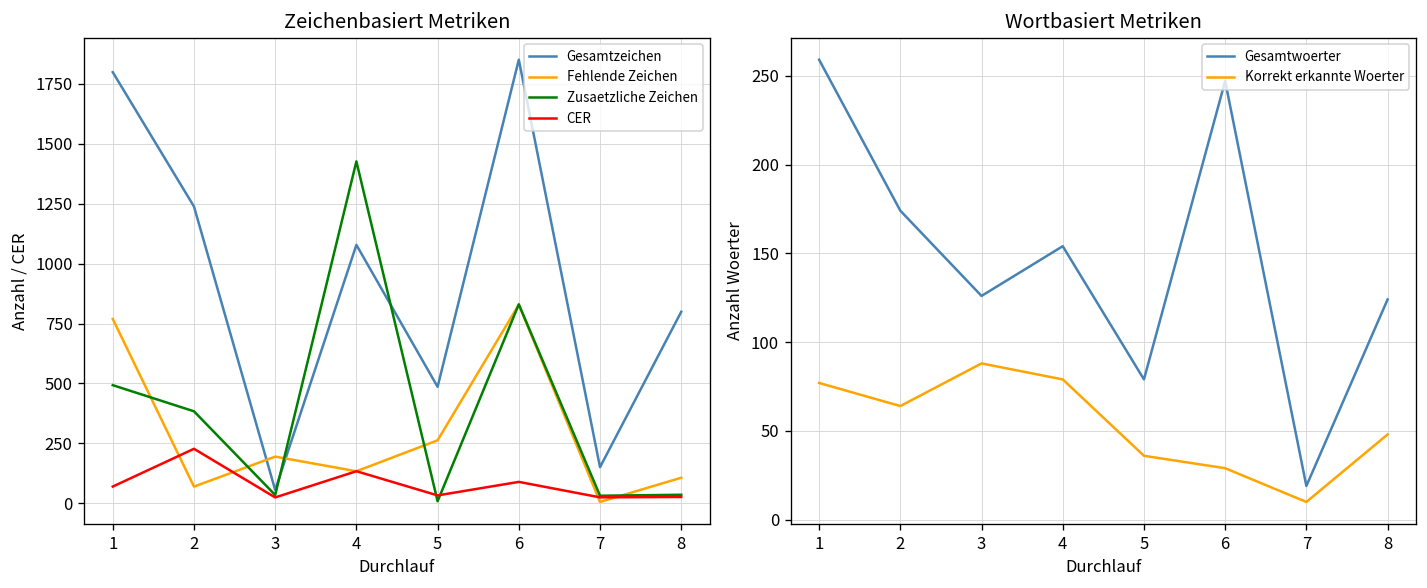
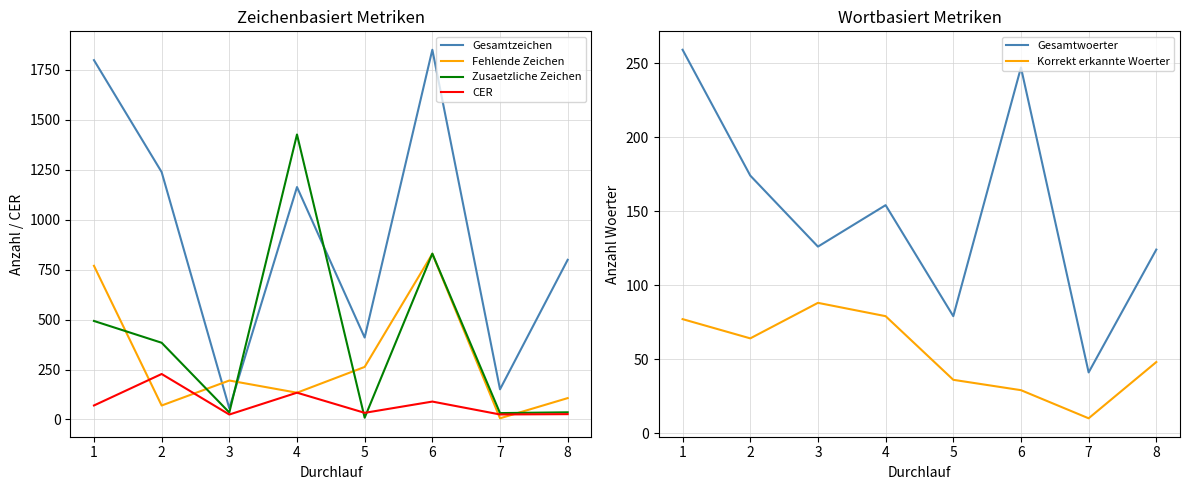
  {
    "Zeichenbasiert Metriken": {
      "Gesamtzeichen": {
        "1": 1800,
        "2": 1240,
        "3": 60,
-       "4": 1080,
-       "5": 490,
+       "4": 1160,
+       "5": 410,
        "6": 1850,
        "7": 150,
        "8": 800
      },
      "Fehlende Zeichen": {
        "1": 770,
        "2": 70,
        "3": 200,
        "5": 260,
        "7": 10,
        "8": 110
      },
      "Zusaetzliche Zeichen": {
        "1": 490,
        "2": 380,
        "4": 1430,
        "5": 10
      },
      "CER": {
        "1": 70,
        "2": 230,
        "5": 30,
        "6": 90
      }
    },
    "Wortbasiert Metriken": {
      "Gesamtwoerter": {
        "1": 259,
        "2": 174,
        "3": 126,
        "4": 154,
        "5": 79,
-       "7": 19,
+       "7": 41,
        "8": 124
      },
      "Korrekt erkannte Woerter": {
        "1": 77,
        "2": 64,
        "3": 88,
        "4": 79,
        "5": 36,
        "6": 29,
        "7": 10,
        "8": 48
      }
    }
  }
